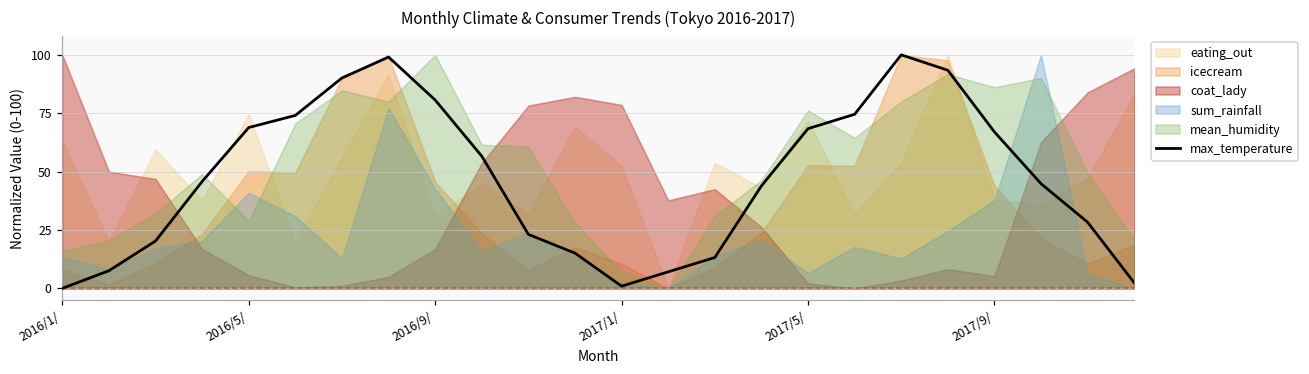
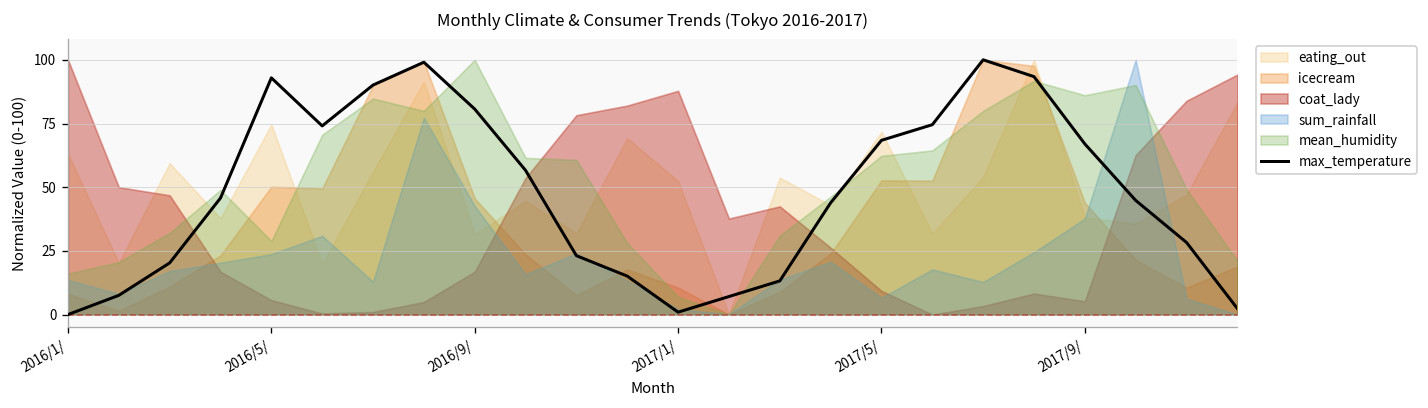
  {
    "max_temperature": {
      "2016/1/": 0,
-     "2016/5/": 69,
+     "2016/5/": 93,
      "2016/9/": 81,
      "2017/5/": 68,
      "2017/9/": 67
    },
    "coat_lady": {
      "2016/1/": 100,
      "2016/5/": 6,
      "2016/9/": 17,
-     "2017/1/": 79,
-     "2017/5/": 2,
+     "2017/1/": 88,
+     "2017/5/": 9,
      "2017/9/": 5
    },
    "sum_rainfall": {
      "2016/1/": 14,
-     "2016/5/": 41,
+     "2016/5/": 24,
      "2016/9/": 43,
      "2017/5/": 7
    },
    "mean_humidity": {
      "2016/1/": 16,
      "2016/5/": 29,
      "2016/9/": 100,
      "2017/1/": 7,
-     "2017/5/": 76,
+     "2017/5/": 62,
      "2017/9/": 86
    }
  }
